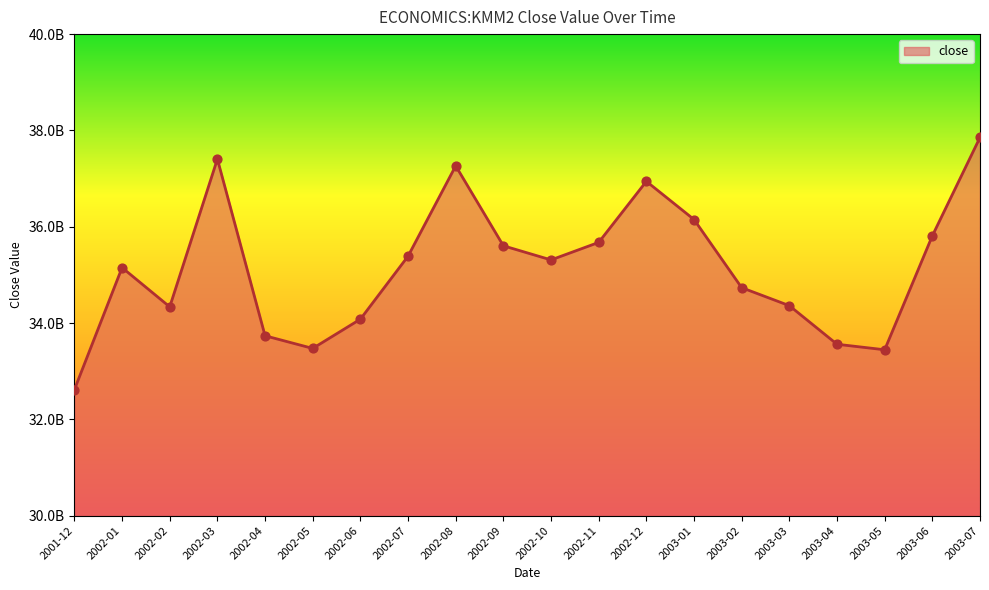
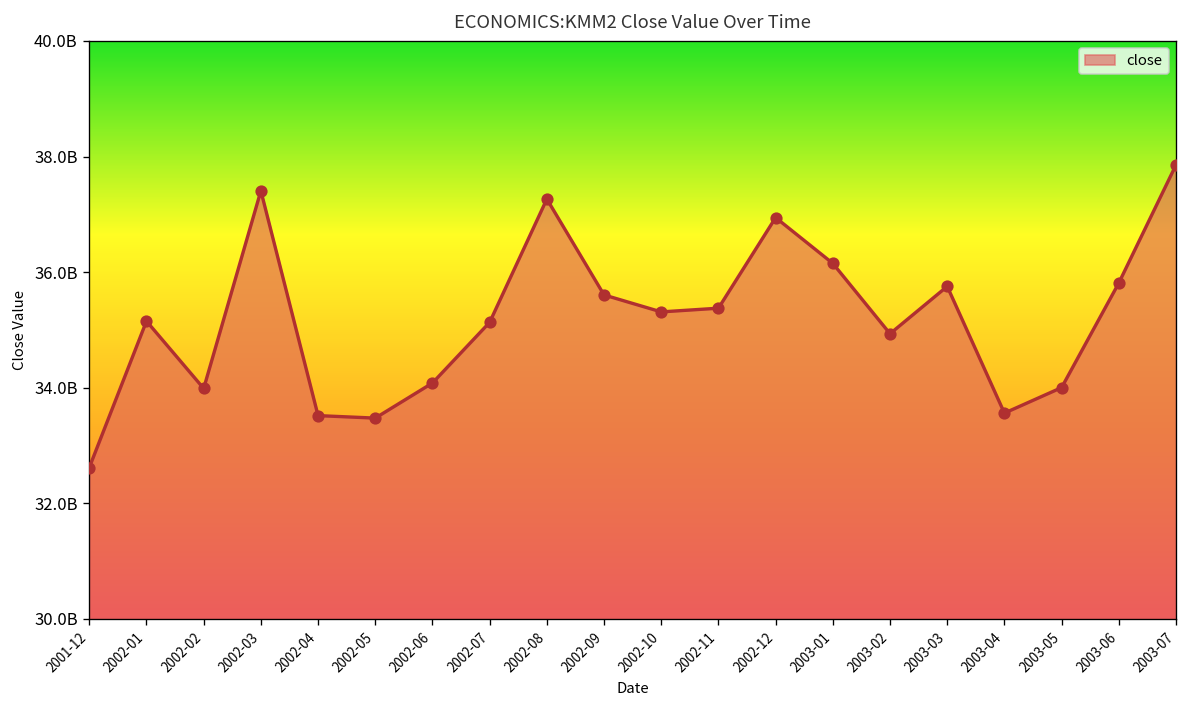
  {
    "2001-12": 32600000000,
    "2002-01": 35200000000,
-   "2002-02": 34300000000,
+   "2002-02": 34000000000,
    "2002-03": 37400000000,
-   "2002-04": 33700000000,
+   "2002-04": 33500000000,
    "2002-05": 33500000000,
    "2002-06": 34100000000,
-   "2002-07": 35400000000,
+   "2002-07": 35100000000,
    "2002-08": 37300000000,
    "2002-09": 35600000000,
    "2002-10": 35300000000,
-   "2002-11": 35700000000,
+   "2002-11": 35400000000,
    "2002-12": 36900000000,
    "2003-01": 36100000000,
-   "2003-02": 34700000000,
-   "2003-03": 34400000000,
+   "2003-02": 34900000000,
+   "2003-03": 35800000000,
    "2003-04": 33600000000,
-   "2003-05": 33400000000,
+   "2003-05": 34000000000,
    "2003-06": 35800000000,
    "2003-07": 37900000000
  }
